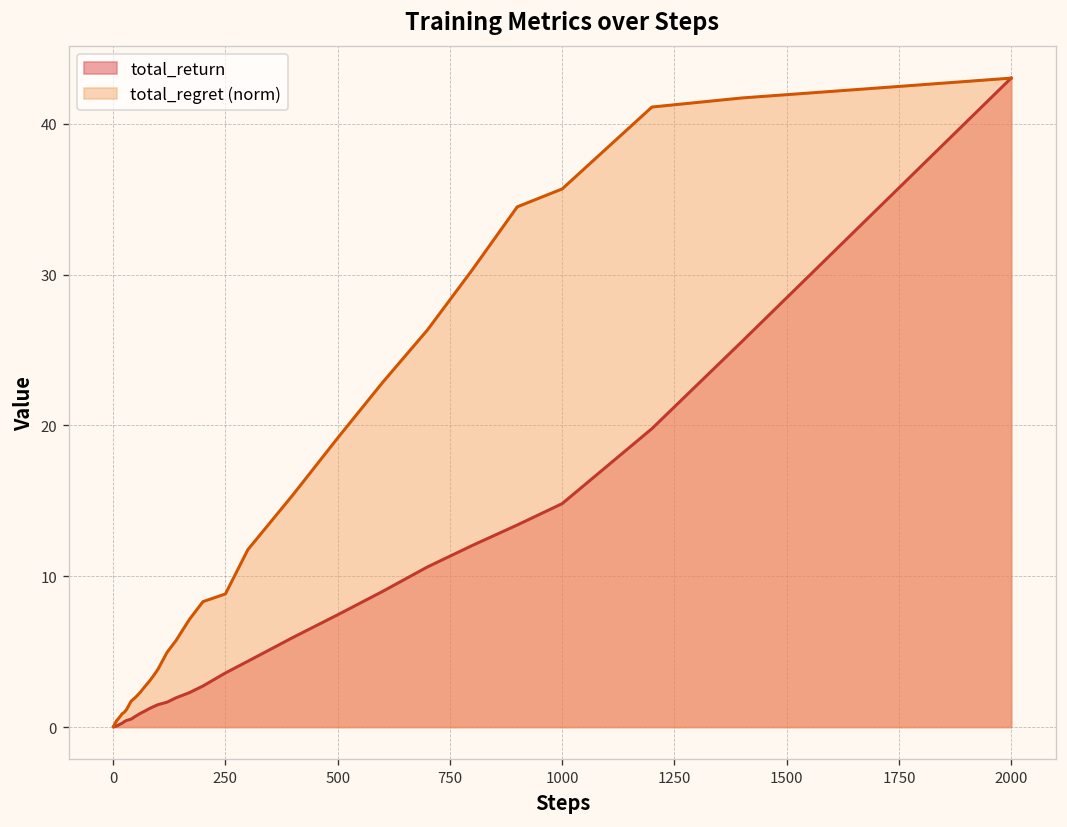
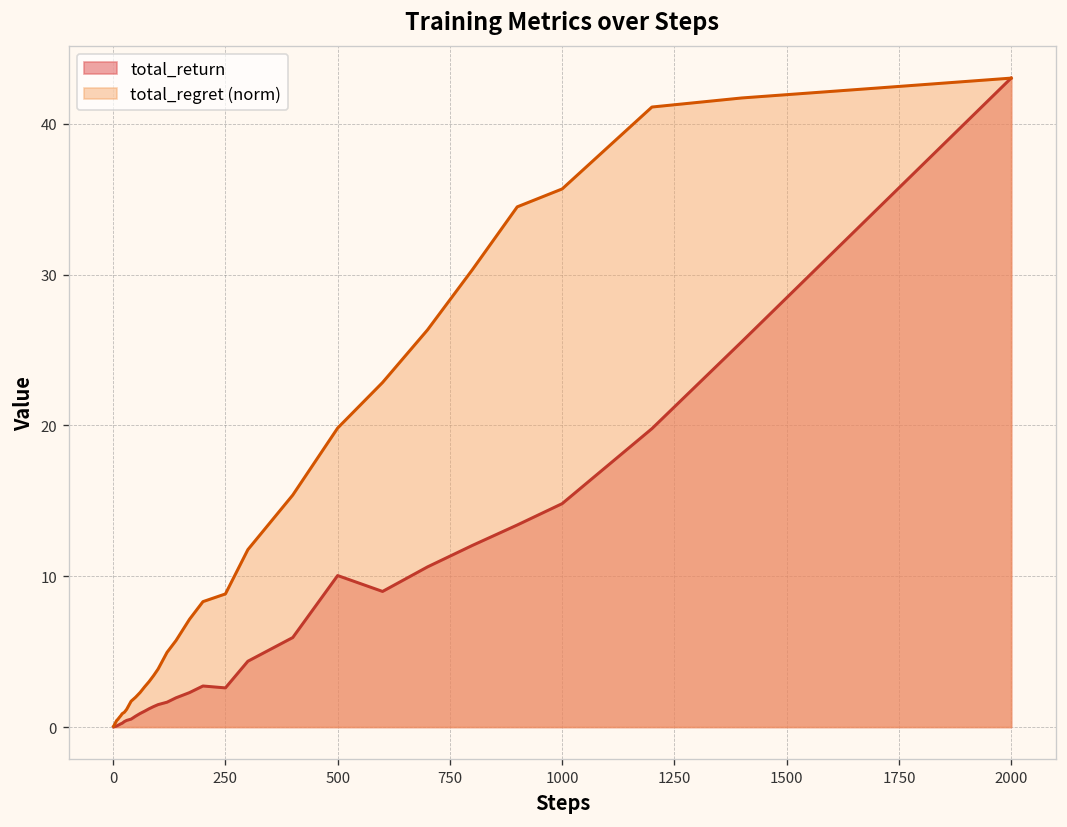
  {
    "total_return": {
-     "250": 3.6,
-     "500": 7.4,
+     "250": 2.6,
+     "500": 10.0,
      "1000": 14.8
    },
    "total_regret (norm)": {
      "250": 8.8,
-     "500": 19.2,
+     "500": 19.8,
      "1000": 35.7
    }
  }
